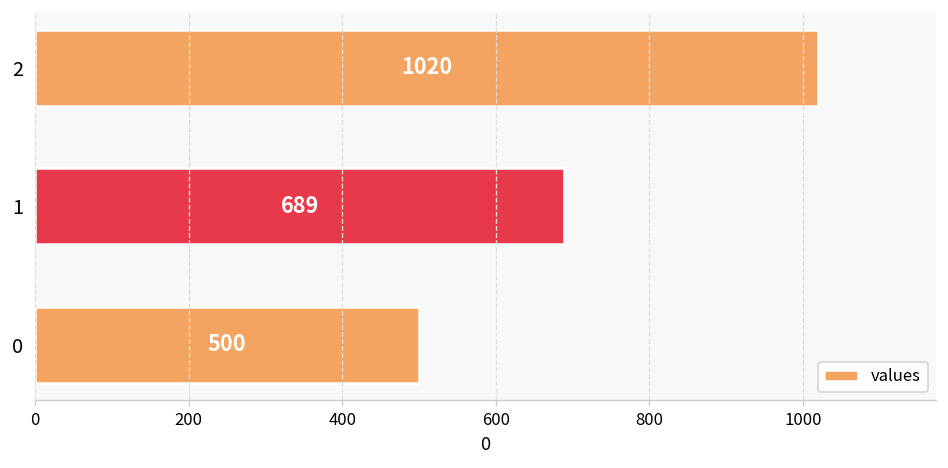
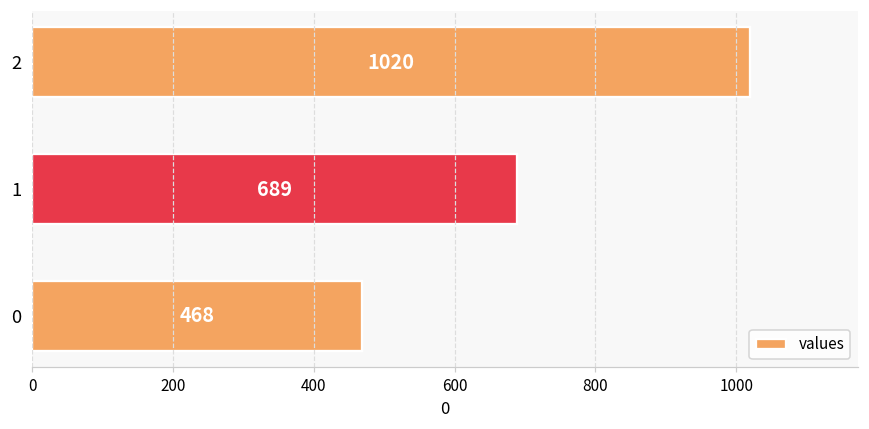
  {
    "2": 1020,
    "1": 689,
-   "0": 500
+   "0": 468
  }
